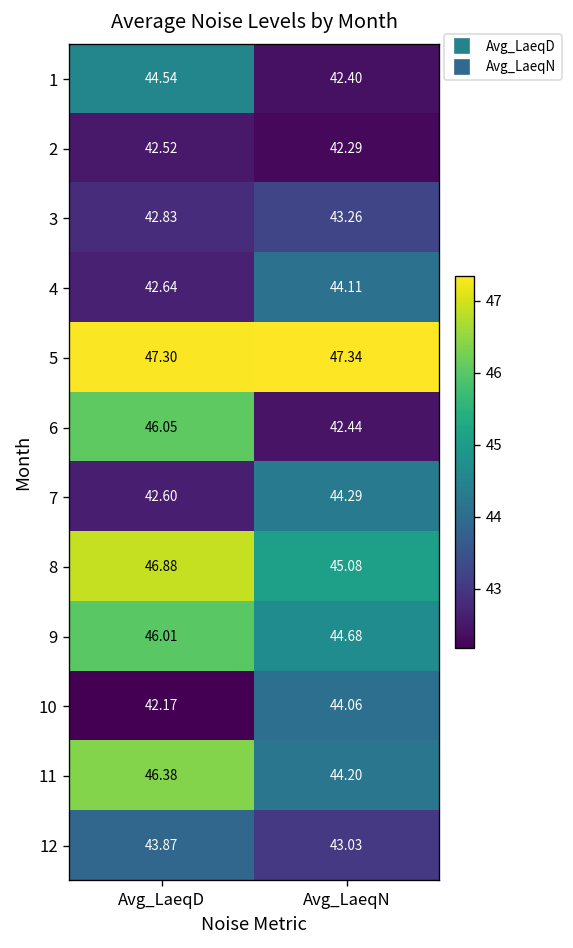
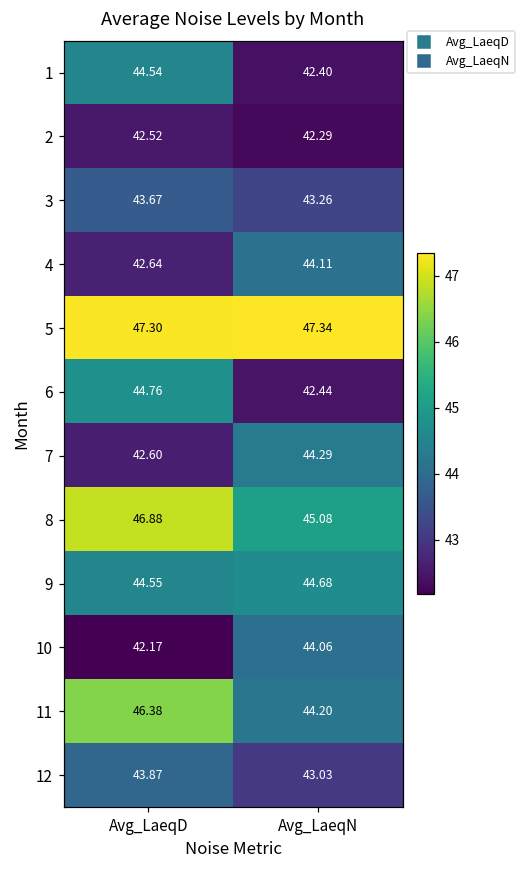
  {
    "1": {
      "Avg_LaeqD": 44.54,
      "Avg_LaeqN": 42.40
    },
    "2": {
      "Avg_LaeqD": 42.52,
      "Avg_LaeqN": 42.29
    },
    "3": {
-     "Avg_LaeqD": 42.83,
+     "Avg_LaeqD": 43.67,
      "Avg_LaeqN": 43.26
    },
    "4": {
      "Avg_LaeqD": 42.64,
      "Avg_LaeqN": 44.11
    },
    "5": {
      "Avg_LaeqD": 47.30,
      "Avg_LaeqN": 47.34
    },
    "6": {
-     "Avg_LaeqD": 46.05,
+     "Avg_LaeqD": 44.76,
      "Avg_LaeqN": 42.44
    },
    "7": {
      "Avg_LaeqD": 42.60,
      "Avg_LaeqN": 44.29
    },
    "8": {
      "Avg_LaeqD": 46.88,
      "Avg_LaeqN": 45.08
    },
    "9": {
-     "Avg_LaeqD": 46.01,
+     "Avg_LaeqD": 44.55,
      "Avg_LaeqN": 44.68
    },
    "10": {
      "Avg_LaeqD": 42.17,
      "Avg_LaeqN": 44.06
    },
    "11": {
      "Avg_LaeqD": 46.38,
      "Avg_LaeqN": 44.20
    },
    "12": {
      "Avg_LaeqD": 43.87,
      "Avg_LaeqN": 43.03
    }
  }
